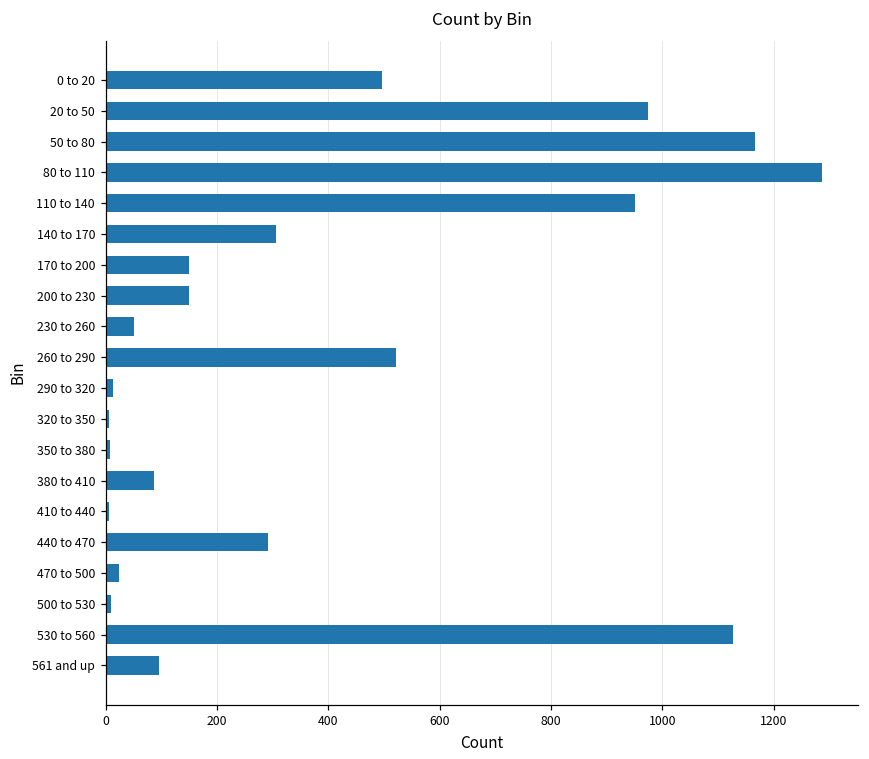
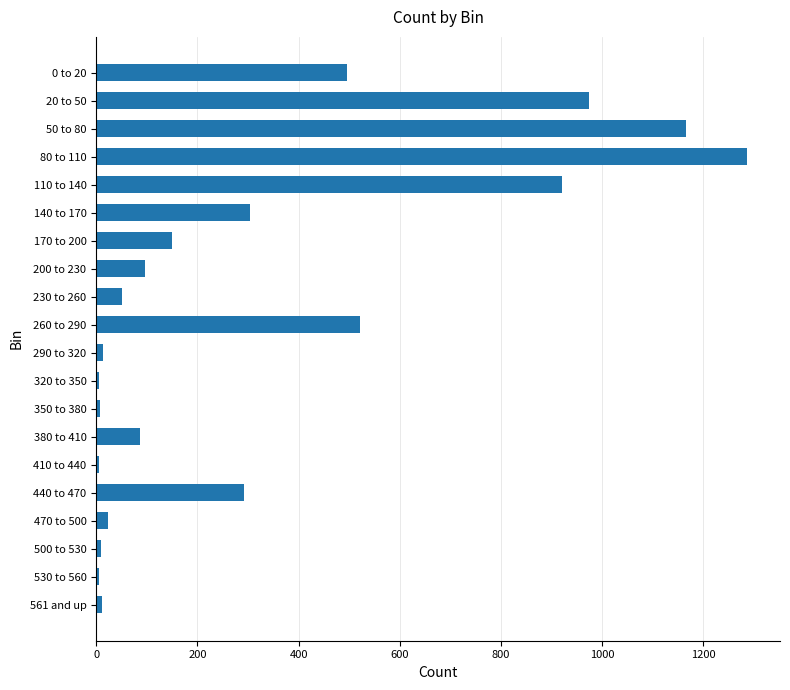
  {
    "0 to 20": 500,
    "20 to 50": 970,
    "50 to 80": 1170,
    "80 to 110": 1290,
-   "110 to 140": 950,
+   "110 to 140": 920,
    "140 to 170": 310,
    "170 to 200": 150,
-   "200 to 230": 150,
+   "200 to 230": 100,
    "230 to 260": 50,
    "260 to 290": 520,
    "290 to 320": 10,
    "320 to 350": 10,
    "350 to 380": 10,
    "380 to 410": 90,
    "410 to 440": 10,
    "440 to 470": 290,
    "470 to 500": 20,
    "500 to 530": 10,
-   "530 to 560": 1130,
-   "561 and up": 100
+   "530 to 560": 10,
+   "561 and up": 10
  }
